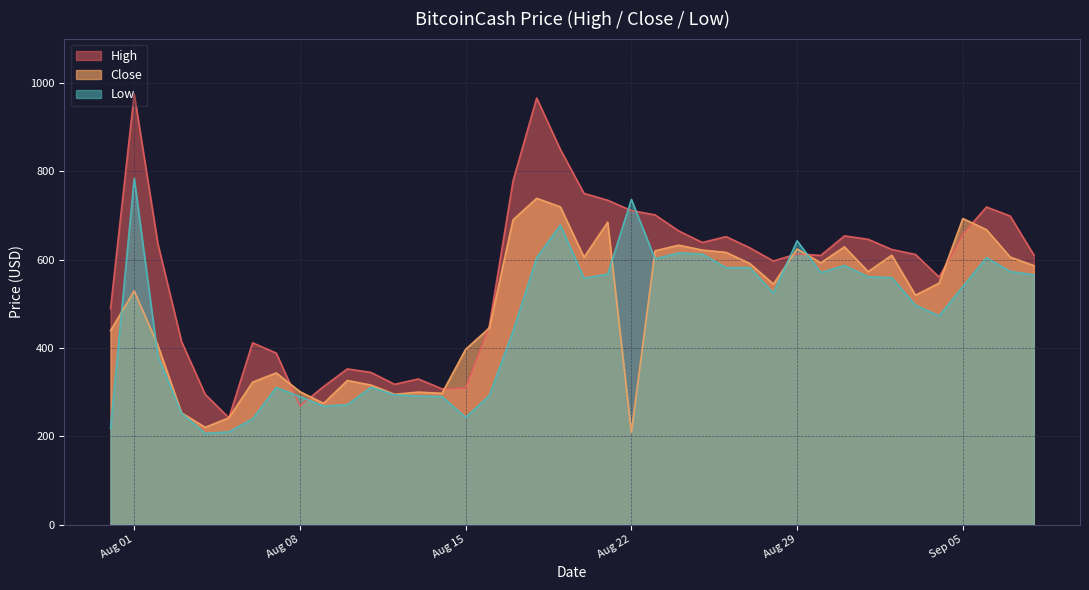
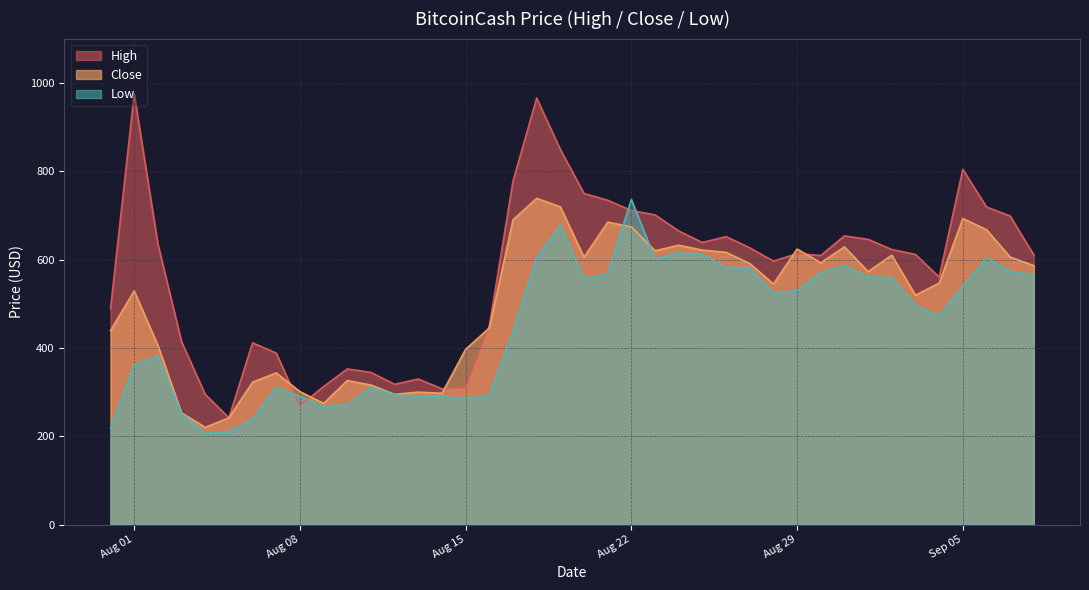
  {
    "High": {
      "Aug 08": 270,
      "Aug 15": 310,
      "Aug 22": 710,
      "Aug 29": 610,
-     "Sep 05": 660
+     "Sep 05": 800
    },
    "Close": {
      "Aug 01": 530,
      "Aug 08": 300,
      "Aug 15": 400,
-     "Aug 22": 210,
+     "Aug 22": 670,
      "Aug 29": 620,
      "Sep 05": 690
    },
    "Low": {
-     "Aug 01": 780,
+     "Aug 01": 360,
      "Aug 08": 290,
-     "Aug 15": 240,
+     "Aug 15": 290,
      "Aug 22": 740,
-     "Aug 29": 640,
+     "Aug 29": 530,
      "Sep 05": 540
    }
  }
